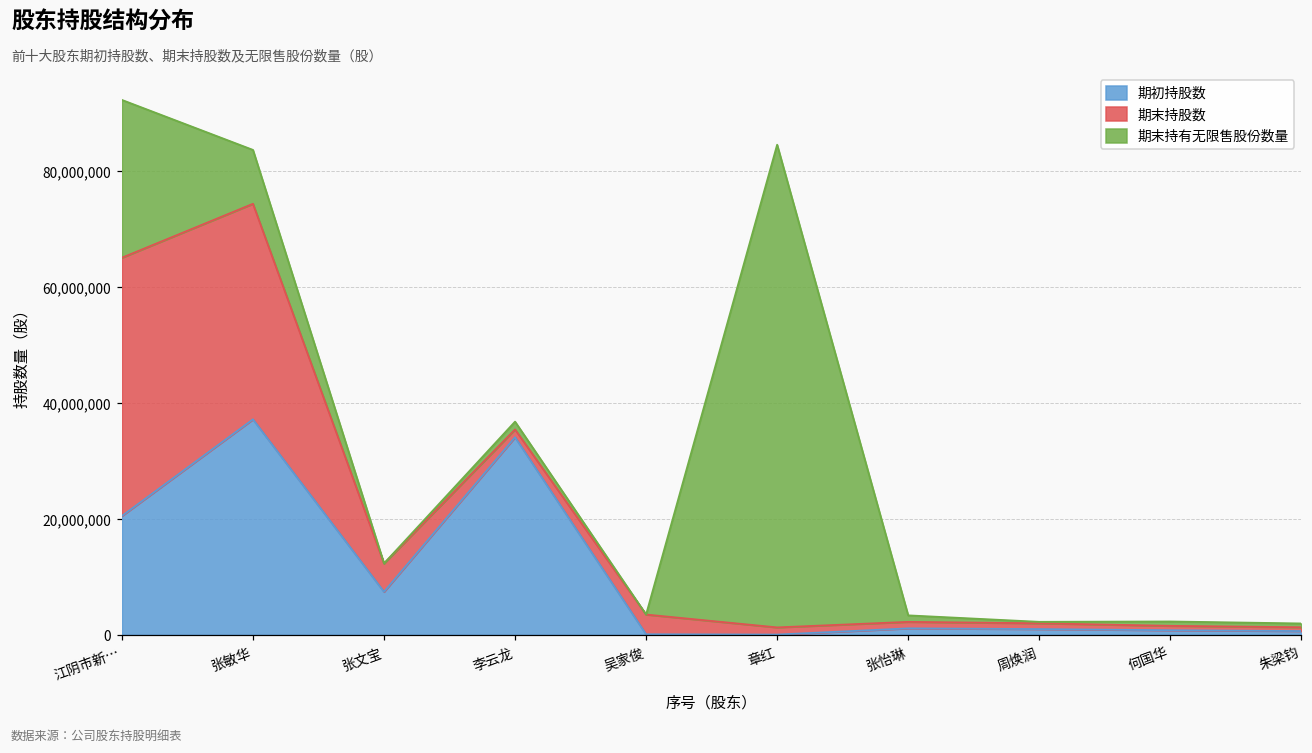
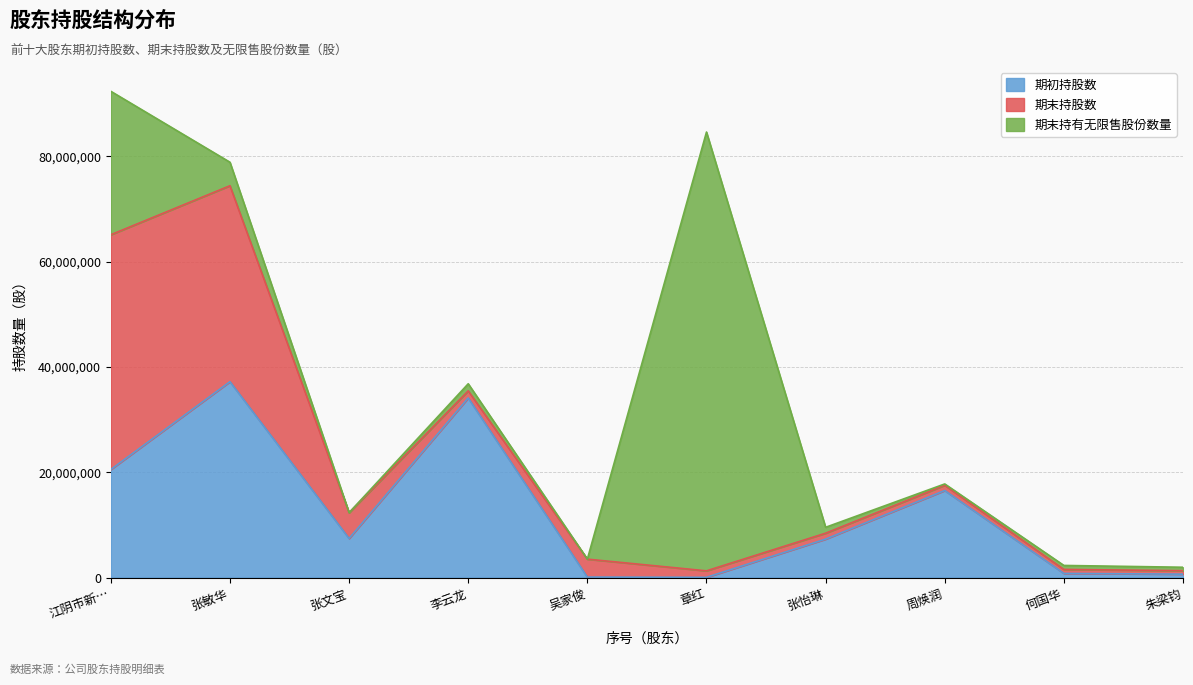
  {
    "期初持股数": {
      "江阴市新…": "21,000,000",
      "张敏华": "37,000,000",
      "张文宝": "7,000,000",
      "李云龙": "34,000,000",
      "吴家俊": "0",
      "章红": "0",
-     "张怡琳": "1,000,000",
-     "周焕润": "1,000,000",
+     "张怡琳": "7,000,000",
+     "周焕润": "17,000,000",
      "何国华": "1,000,000",
      "朱梁钧": "1,000,000"
    },
    "期末持股数": {
      "江阴市新…": "45,000,000",
      "张敏华": "37,000,000",
      "李云龙": "1,000,000",
      "章红": "1,000,000",
      "张怡琳": "1,000,000",
      "何国华": "1,000,000",
      "朱梁钧": "1,000,000"
    },
    "期末持有无限售股份数量": {
      "江阴市新…": "27,000,000",
-     "张敏华": "9,000,000",
+     "张敏华": "4,000,000",
      "李云龙": "1,000,000",
      "章红": "83,000,000",
      "张怡琳": "1,000,000",
      "何国华": "1,000,000",
      "朱梁钧": "1,000,000"
    }
  }
